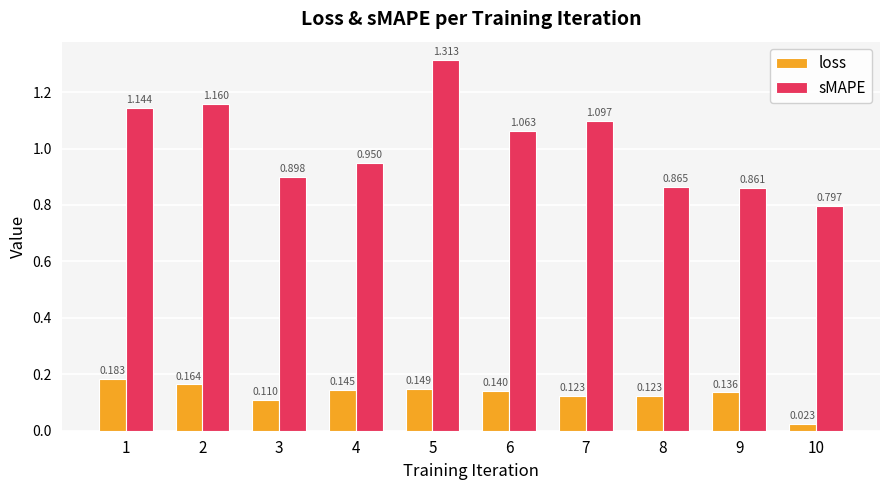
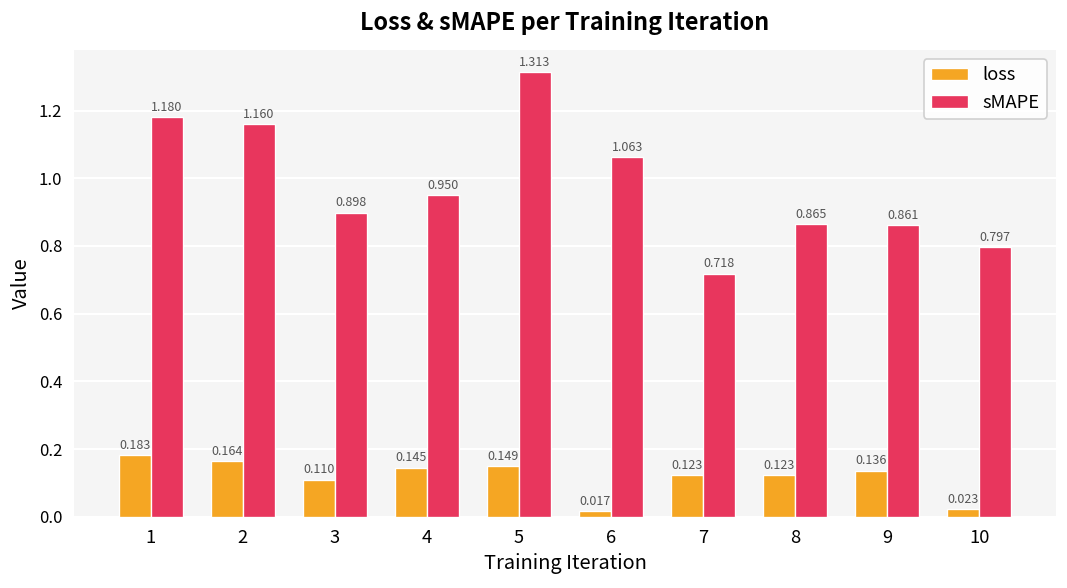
  {
    "loss": {
      "1": 0.183,
      "2": 0.164,
      "3": 0.110,
      "4": 0.145,
      "5": 0.149,
-     "6": 0.140,
+     "6": 0.017,
      "7": 0.123,
      "8": 0.123,
      "9": 0.136,
      "10": 0.023
    },
    "sMAPE": {
-     "1": 1.144,
+     "1": 1.180,
      "2": 1.160,
      "3": 0.898,
      "4": 0.950,
      "5": 1.313,
      "6": 1.063,
-     "7": 1.097,
+     "7": 0.718,
      "8": 0.865,
      "9": 0.861,
      "10": 0.797
    }
  }
